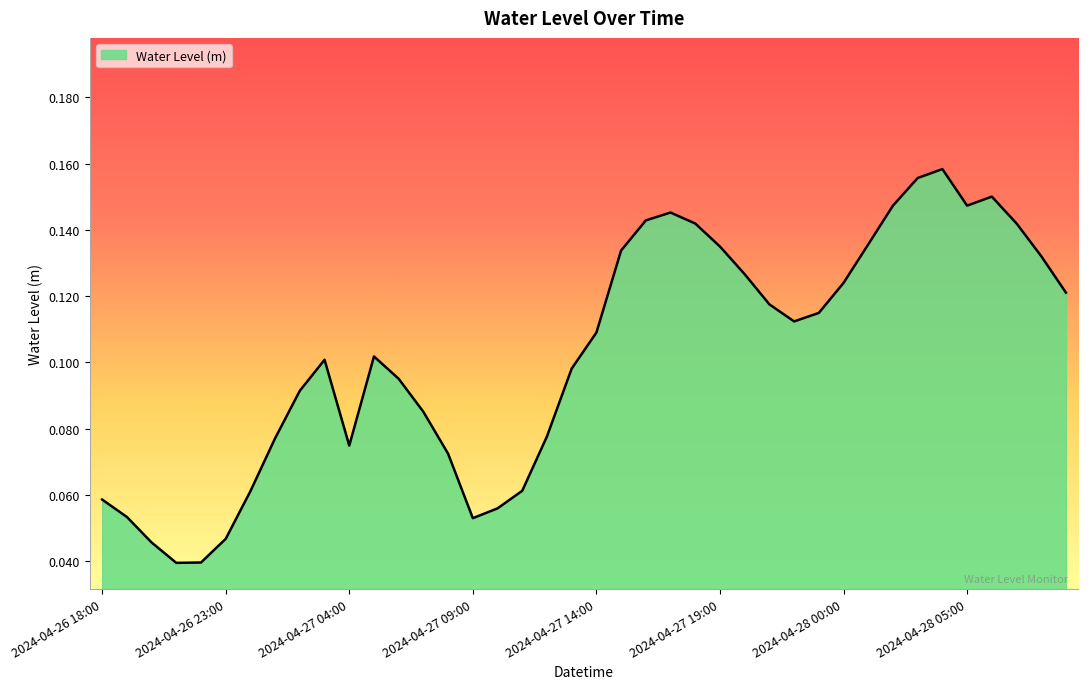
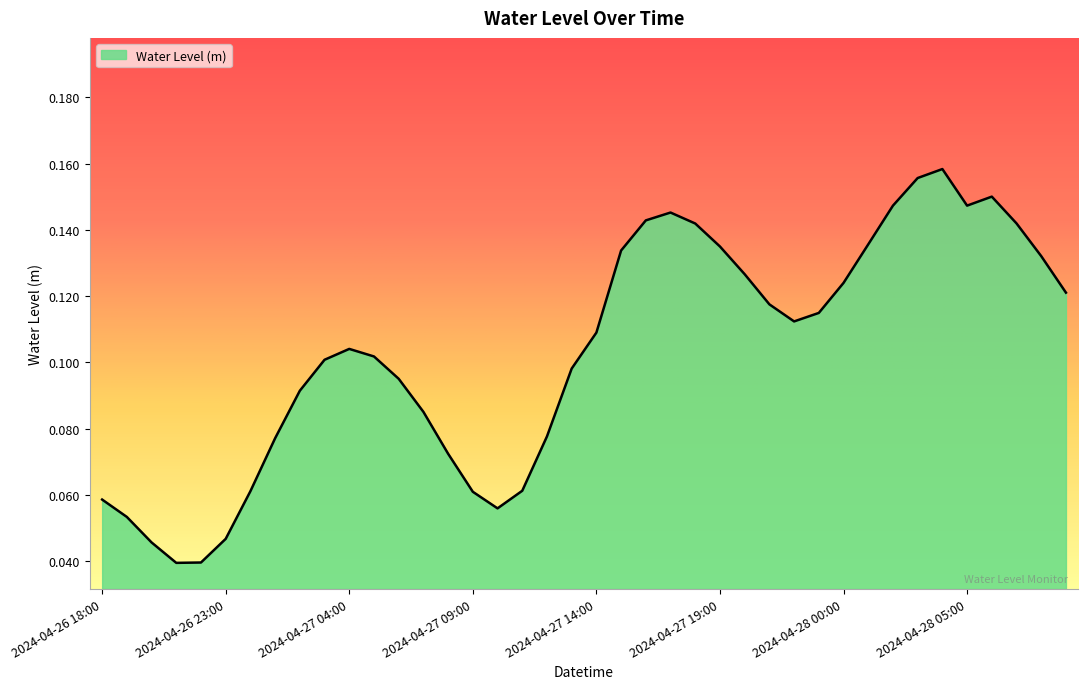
  {
    "2024-04-26 18:00": 0.059,
    "2024-04-26 23:00": 0.047,
-   "2024-04-27 04:00": 0.075,
-   "2024-04-27 09:00": 0.053,
+   "2024-04-27 04:00": 0.104,
+   "2024-04-27 09:00": 0.061,
    "2024-04-27 14:00": 0.109,
    "2024-04-27 19:00": 0.135,
    "2024-04-28 00:00": 0.124,
    "2024-04-28 05:00": 0.147
  }
